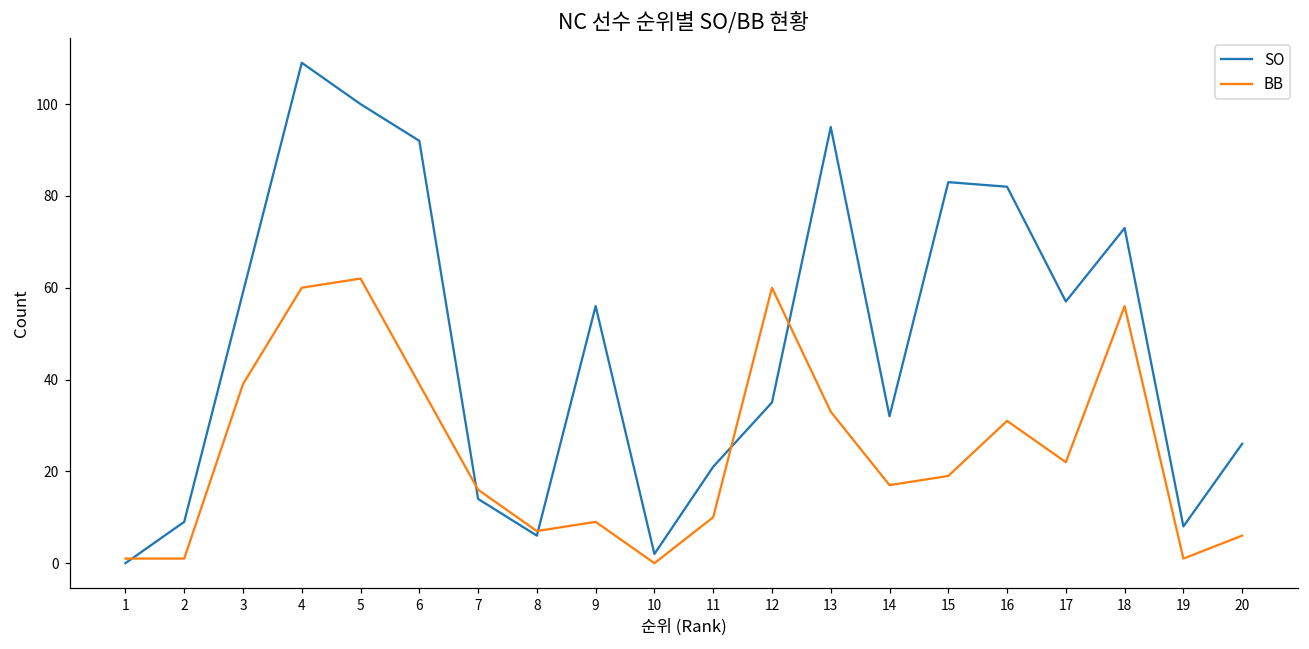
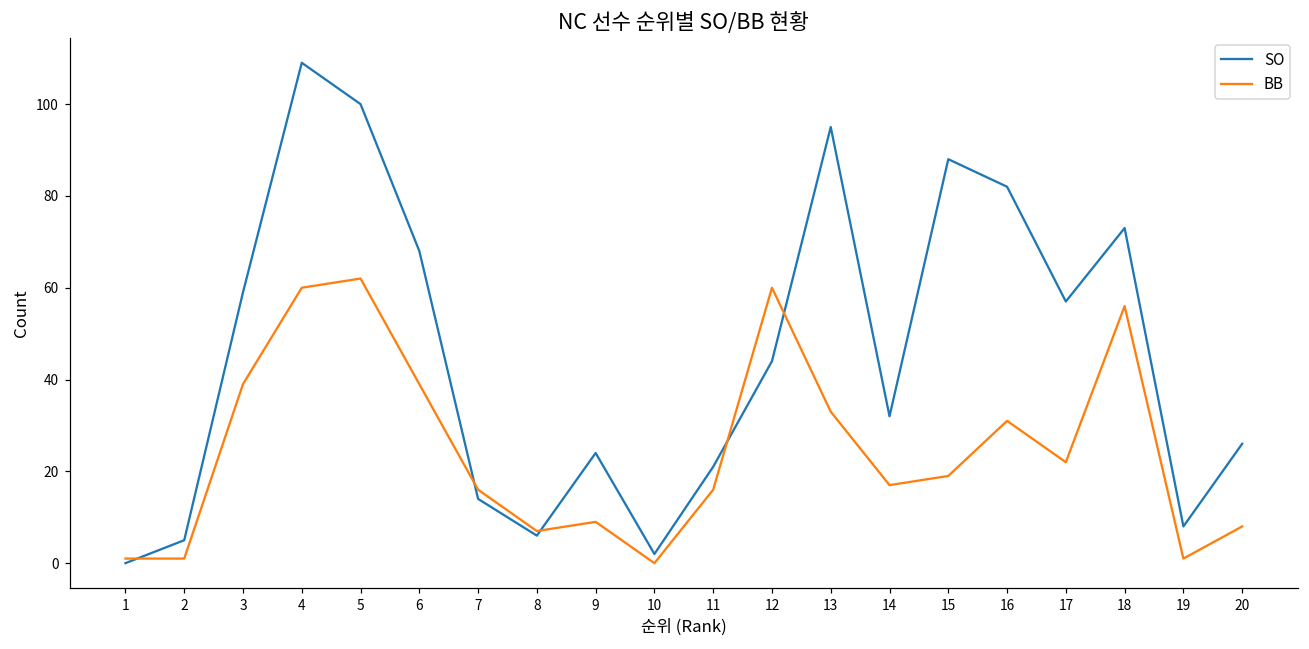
  {
    "SO": {
      "1": 0,
-     "2": 9,
+     "2": 5,
      "3": 59,
      "4": 109,
      "5": 100,
-     "6": 92,
+     "6": 68,
      "7": 14,
      "8": 6,
-     "9": 56,
+     "9": 24,
      "10": 2,
      "11": 21,
-     "12": 35,
+     "12": 44,
      "13": 95,
      "14": 32,
-     "15": 83,
+     "15": 88,
      "16": 82,
      "17": 57,
      "18": 73,
      "19": 8,
      "20": 26
    },
    "BB": {
      "1": 1,
      "2": 1,
      "3": 39,
      "4": 60,
      "5": 62,
      "6": 39,
      "7": 16,
      "8": 7,
      "9": 9,
      "10": 0,
-     "11": 10,
+     "11": 16,
      "12": 60,
      "13": 33,
      "14": 17,
      "15": 19,
      "16": 31,
      "17": 22,
      "18": 56,
      "19": 1,
-     "20": 6
+     "20": 8
    }
  }
